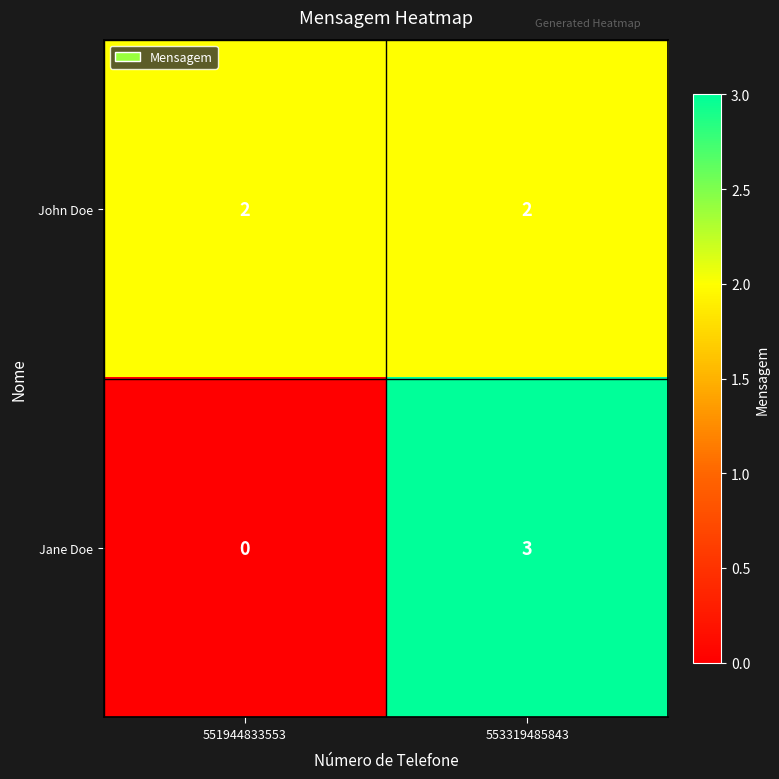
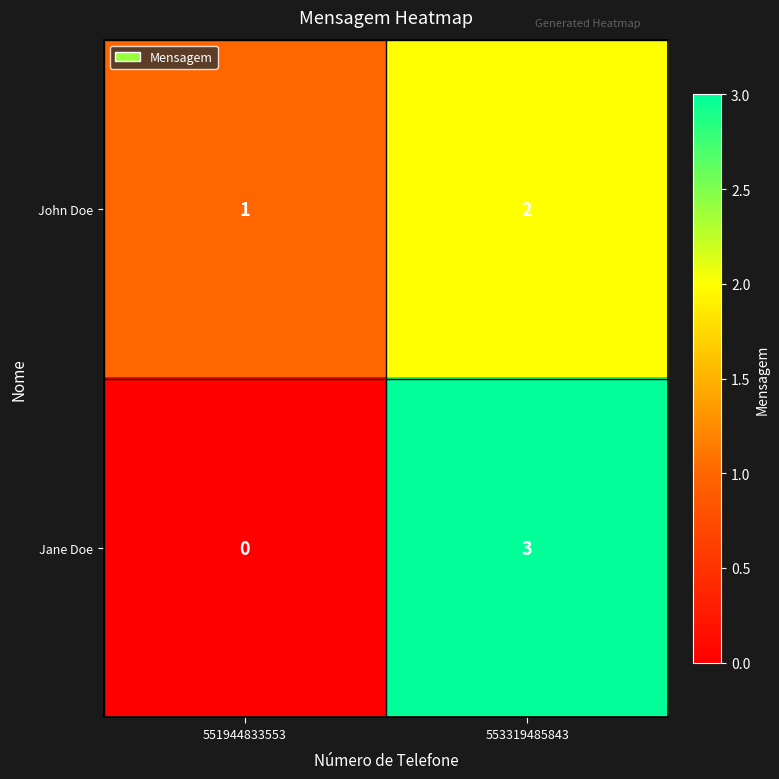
  {
    "John Doe": {
-     "551944833553": 2,
+     "551944833553": 1,
      "553319485843": 2
    },
    "Jane Doe": {
      "551944833553": 0,
      "553319485843": 3
    }
  }
